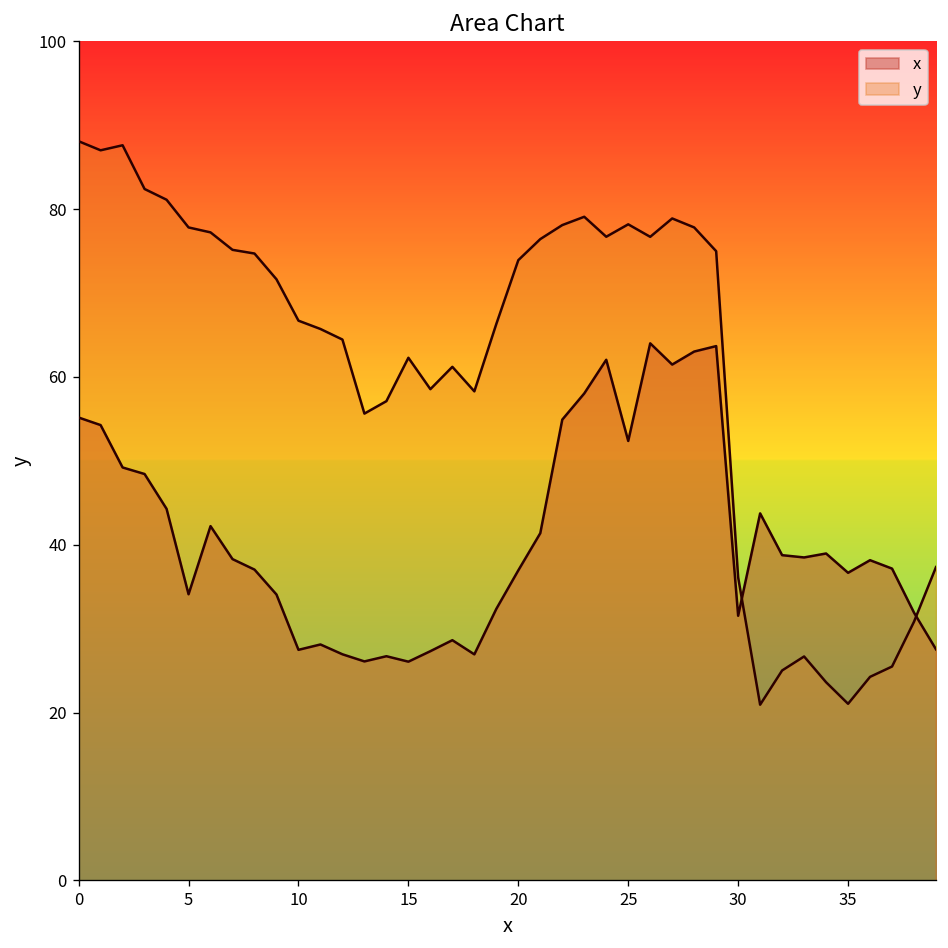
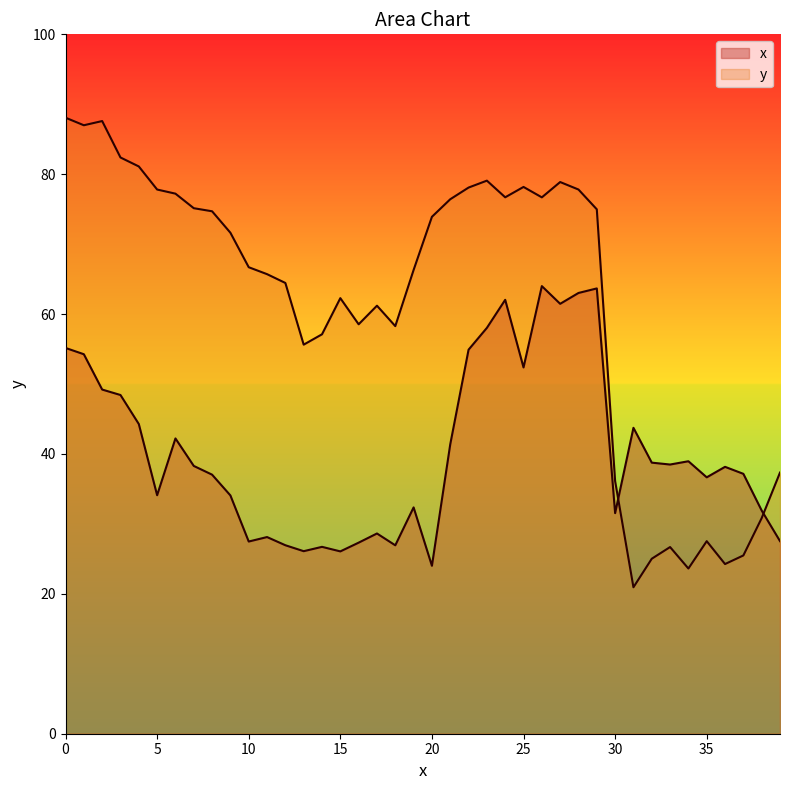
  {
    "x": {
      "0": 55,
      "5": 34,
      "10": 27,
      "15": 26,
-     "20": 37,
+     "20": 24,
      "25": 52,
      "30": 32,
      "35": 37
    },
    "y": {
      "0": 88,
      "5": 78,
      "10": 67,
      "15": 62,
      "20": 74,
      "25": 78,
      "30": 36,
-     "35": 21
+     "35": 28
    }
  }
